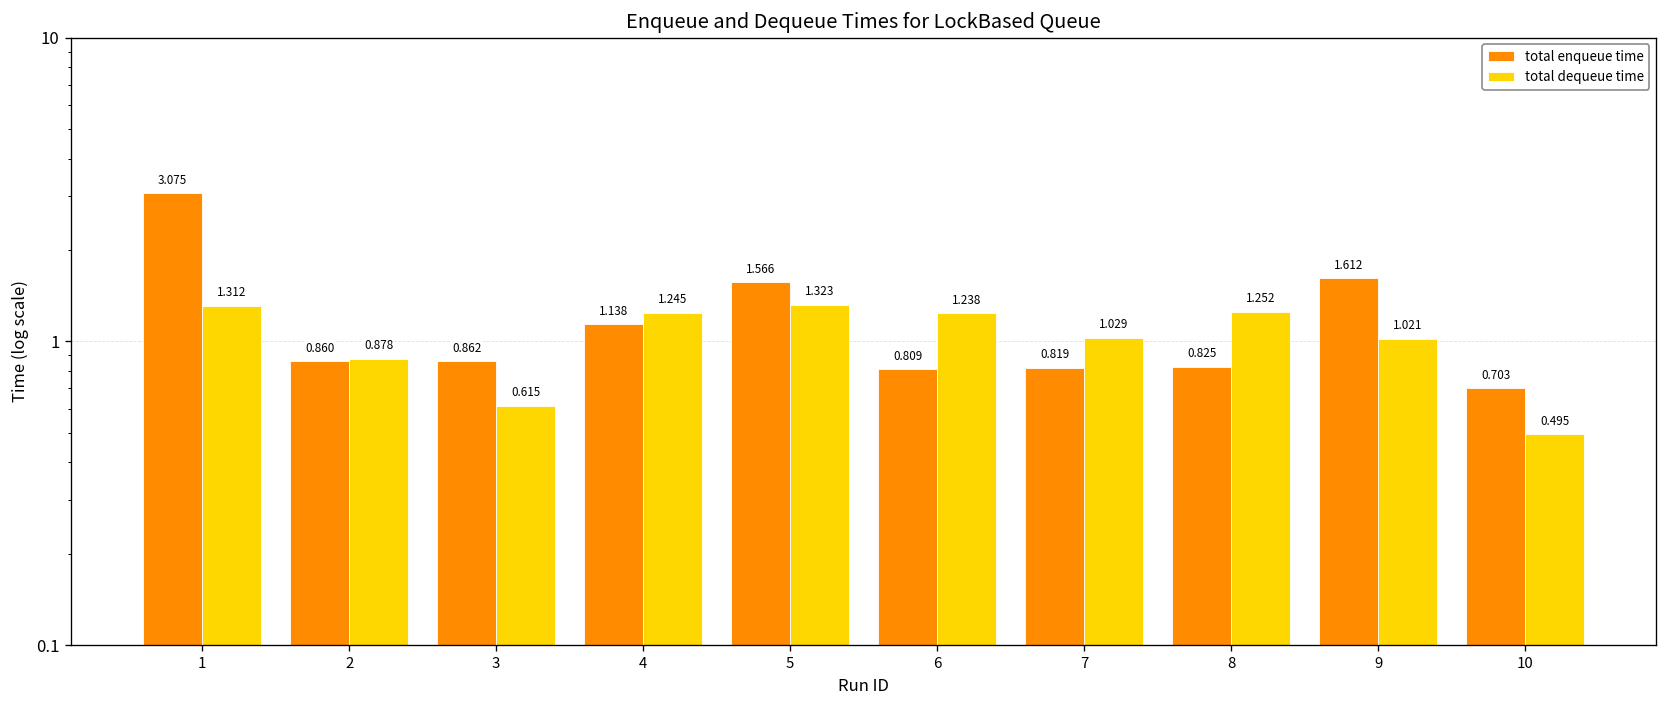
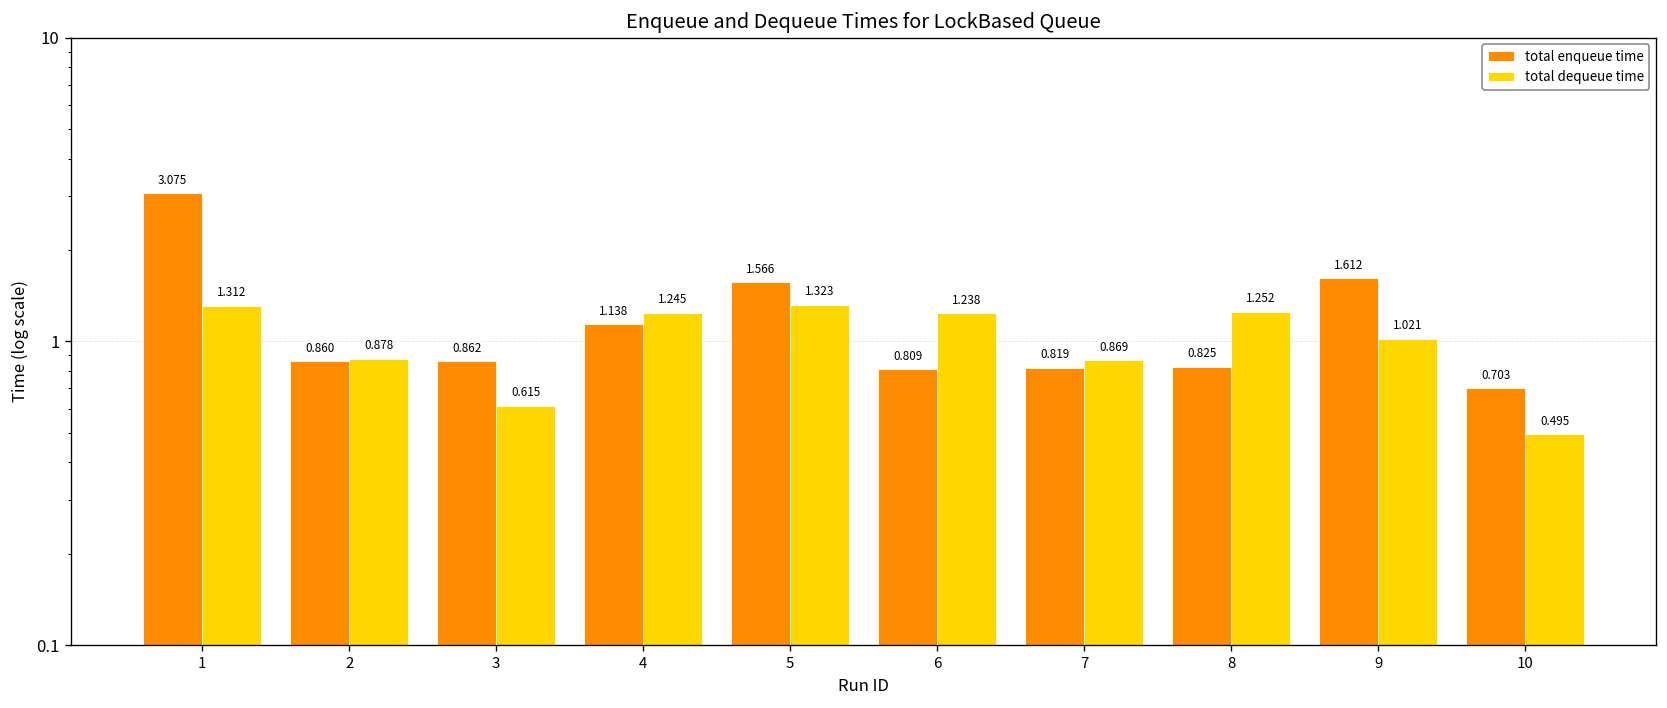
  {
    "total dequeue time": {
-     "7": 1.029
+     "7": 0.869
    }
  }
